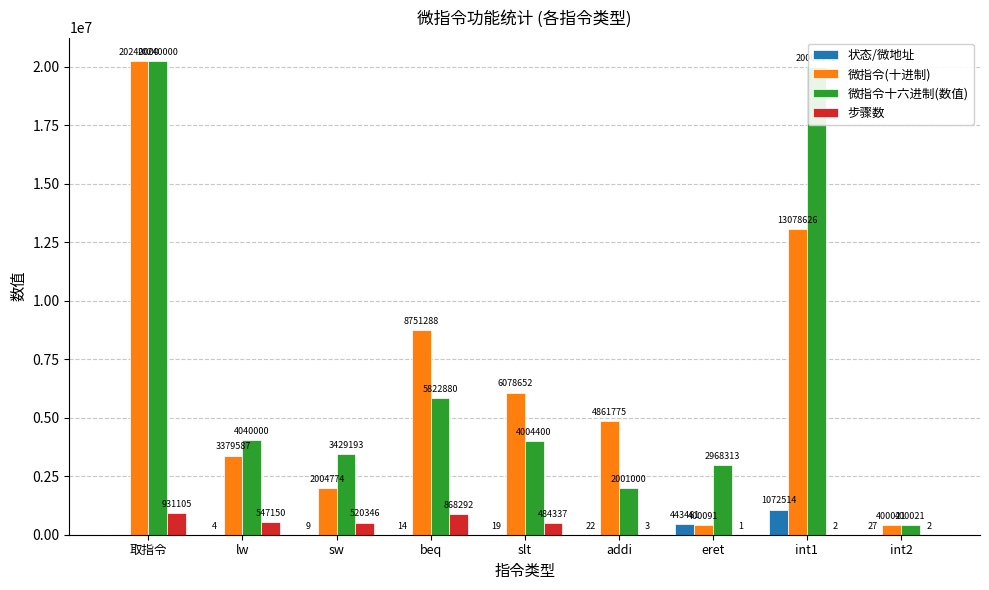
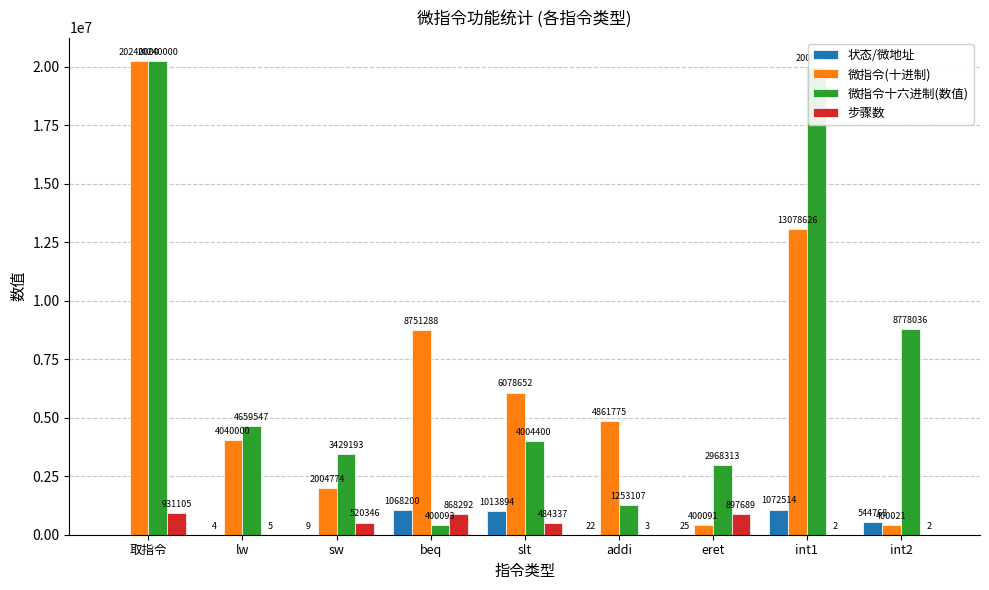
  {
    "状态/微地址": {
      "lw": 4,
      "sw": 9,
-     "beq": 14,
-     "slt": 19,
+     "beq": 1068200,
+     "slt": 1013894,
      "addi": 22,
-     "eret": 443461,
+     "eret": 25,
      "int1": 1072514,
-     "int2": 27
+     "int2": 544768
    },
    "微指令(十进制)": {
-     "lw": 3379587,
+     "lw": 4040000,
      "sw": 2004774,
      "beq": 8751288,
      "slt": 6078652,
      "addi": 4861775,
      "int1": 13078626
    },
    "微指令十六进制(数值)": {
-     "lw": 4040000,
+     "lw": 4659547,
      "sw": 3429193,
-     "beq": 5822880,
+     "beq": 400093,
      "slt": 4004400,
-     "addi": 2001000,
+     "addi": 1253107,
      "eret": 2968313,
-     "int2": 400021
+     "int2": 8778036
    },
    "步骤数": {
      "取指令": 931105,
-     "lw": 547150,
+     "lw": 5,
      "sw": 520346,
      "beq": 868292,
      "slt": 484337,
      "addi": 3,
-     "eret": 1,
+     "eret": 897689,
      "int1": 2,
      "int2": 2
    }
  }
